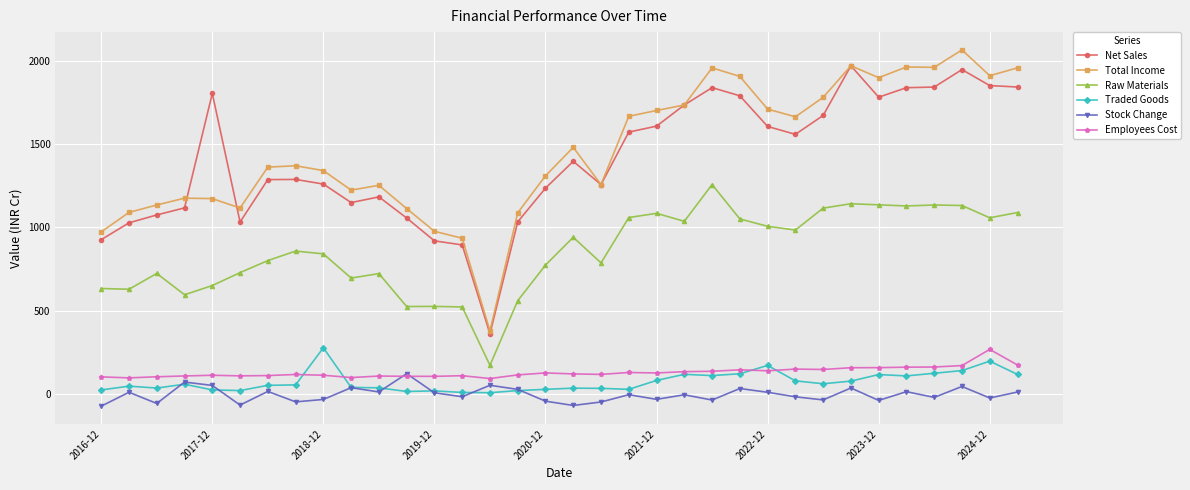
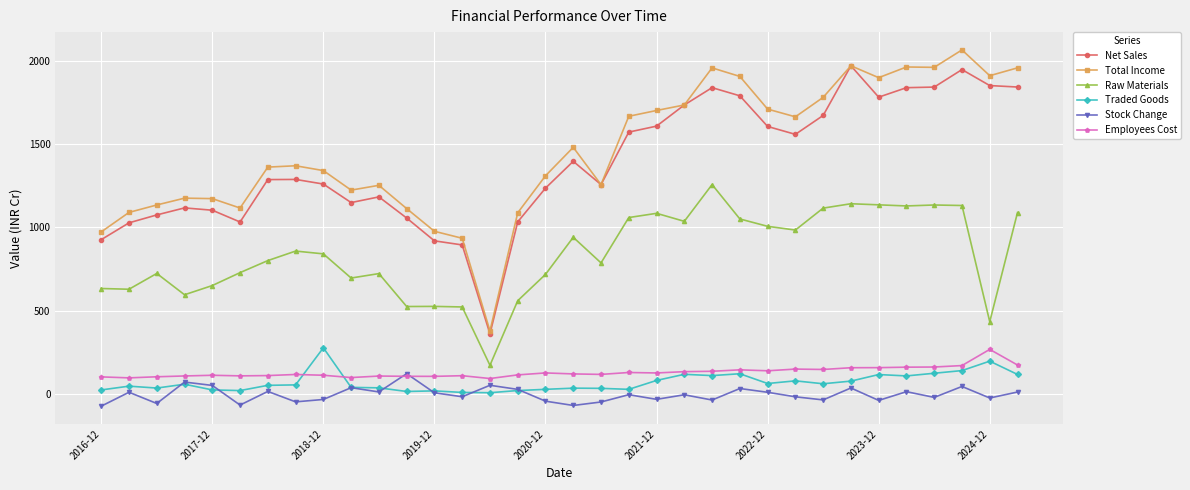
  {
    "Net Sales": {
      "2016-12": 930,
-     "2017-12": 1800,
+     "2017-12": 1100,
      "2018-12": 1260,
      "2019-12": 920,
      "2020-12": 1240,
      "2021-12": 1610,
      "2022-12": 1610,
      "2023-12": 1780,
      "2024-12": 1850
    },
    "Total Income": {
      "2016-12": 970,
      "2017-12": 1170,
      "2018-12": 1340,
      "2019-12": 980,
      "2020-12": 1310,
      "2021-12": 1700,
      "2022-12": 1710,
      "2023-12": 1900,
      "2024-12": 1910
    },
    "Raw Materials": {
      "2016-12": 630,
      "2017-12": 650,
      "2018-12": 840,
      "2019-12": 530,
-     "2020-12": 770,
+     "2020-12": 720,
      "2021-12": 1080,
      "2022-12": 1010,
      "2023-12": 1140,
-     "2024-12": 1060
+     "2024-12": 430
    },
    "Traded Goods": {
      "2016-12": 20,
      "2017-12": 20,
      "2018-12": 280,
      "2020-12": 30,
      "2021-12": 80,
-     "2022-12": 170,
+     "2022-12": 60,
      "2023-12": 120,
      "2024-12": 200
    },
    "Stock Change": {
      "2016-12": -70,
      "2017-12": 50,
      "2018-12": -30,
      "2020-12": -40,
      "2021-12": -30,
      "2022-12": 10,
      "2023-12": -40,
      "2024-12": -20
    },
    "Employees Cost": {
      "2016-12": 100,
      "2017-12": 110,
      "2018-12": 110,
      "2019-12": 110,
      "2020-12": 130,
      "2021-12": 130,
      "2022-12": 140,
      "2023-12": 160,
      "2024-12": 270
    }
  }
